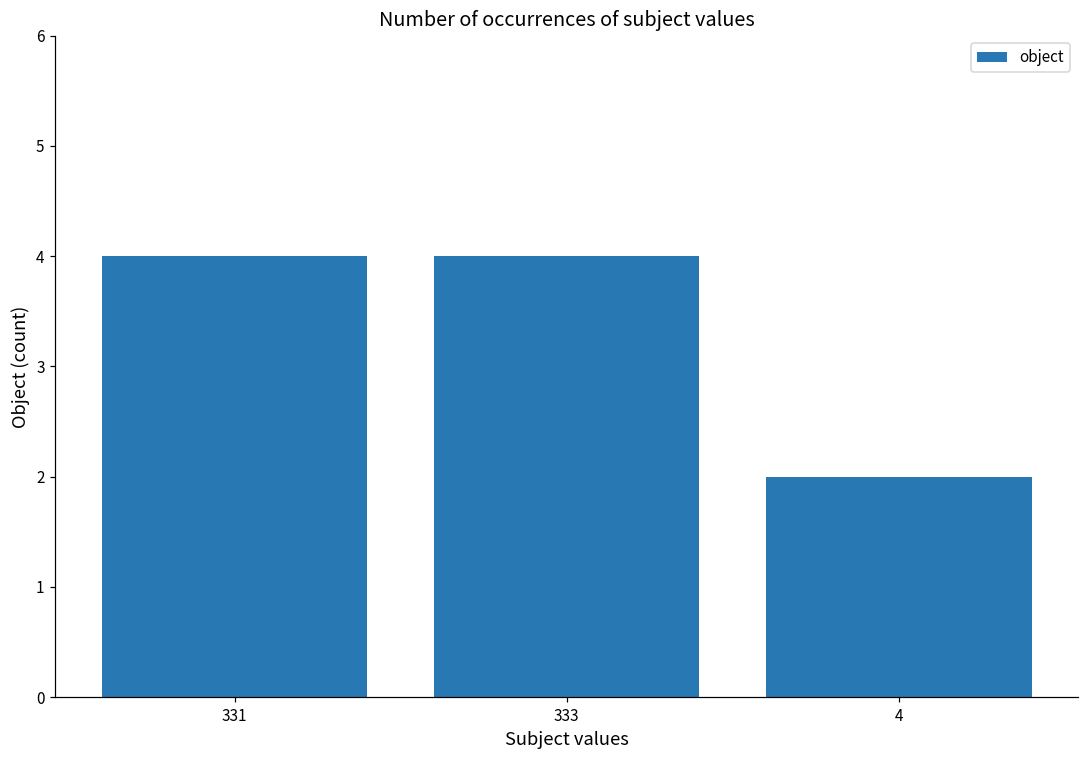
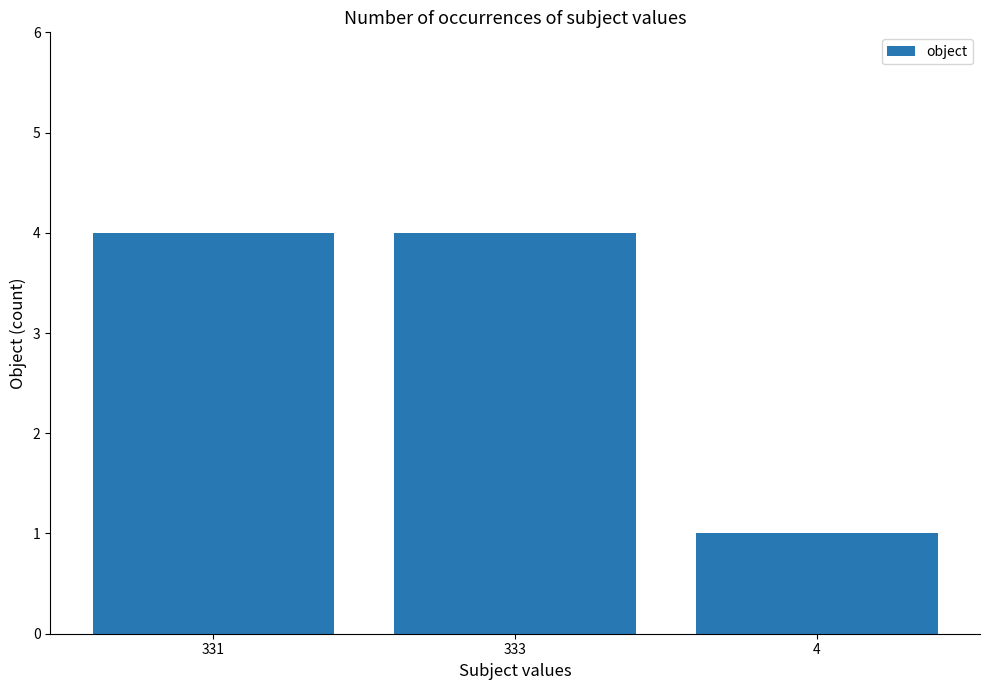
  {
    "331": 4,
    "333": 4,
-   "4": 2
+   "4": 1
  }
